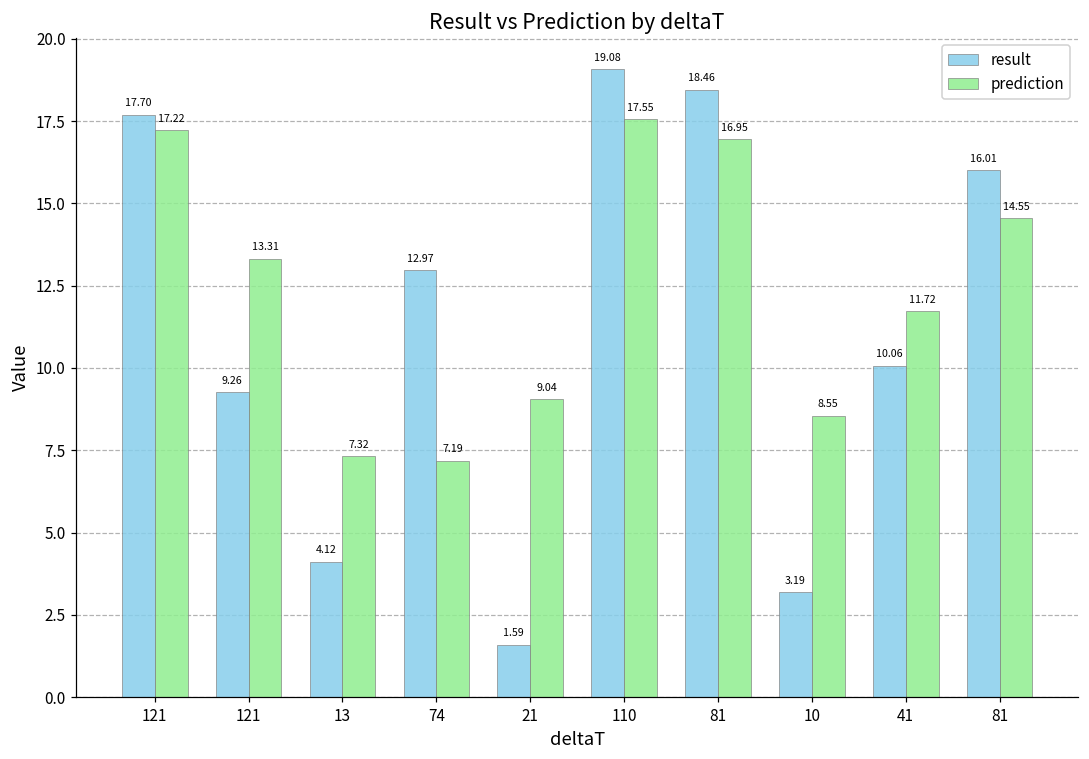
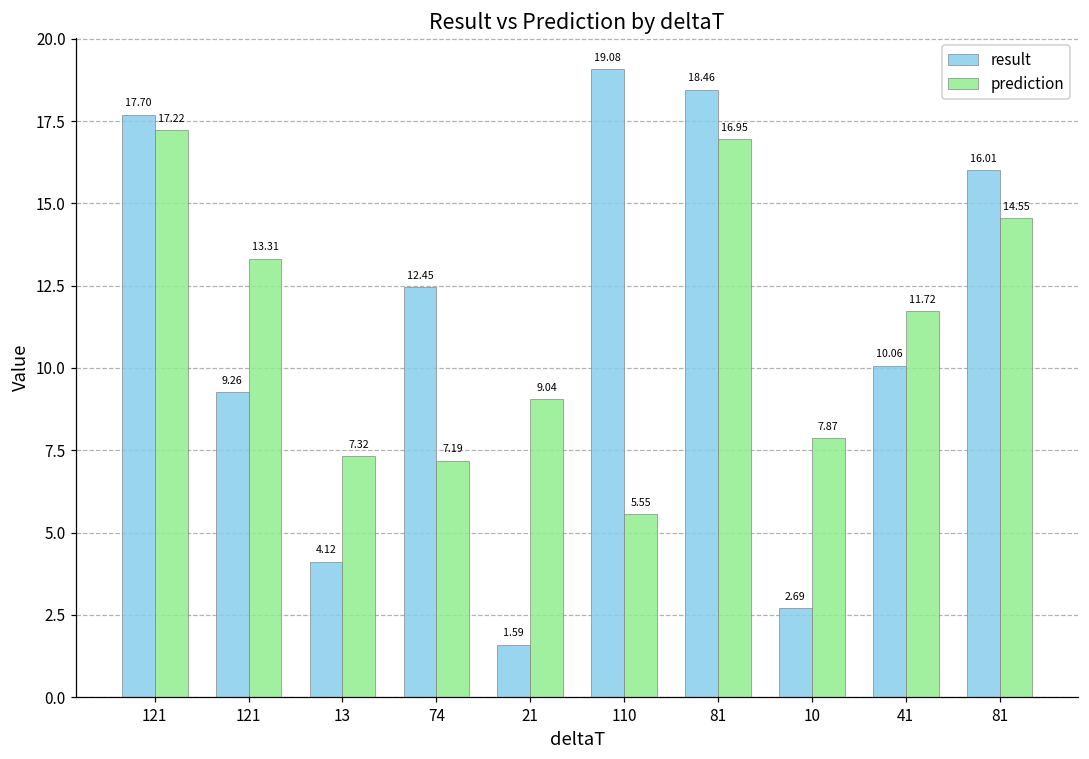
  {
    "result": {
      "13": 4.12,
-     "74": 12.97,
+     "74": 12.45,
      "21": 1.59,
      "110": 19.08,
-     "10": 3.19,
+     "10": 2.69,
      "41": 10.06
    },
    "prediction": {
      "13": 7.32,
      "74": 7.19,
      "21": 9.04,
-     "110": 17.55,
-     "10": 8.55,
+     "110": 5.55,
+     "10": 7.87,
      "41": 11.72
    }
  }
